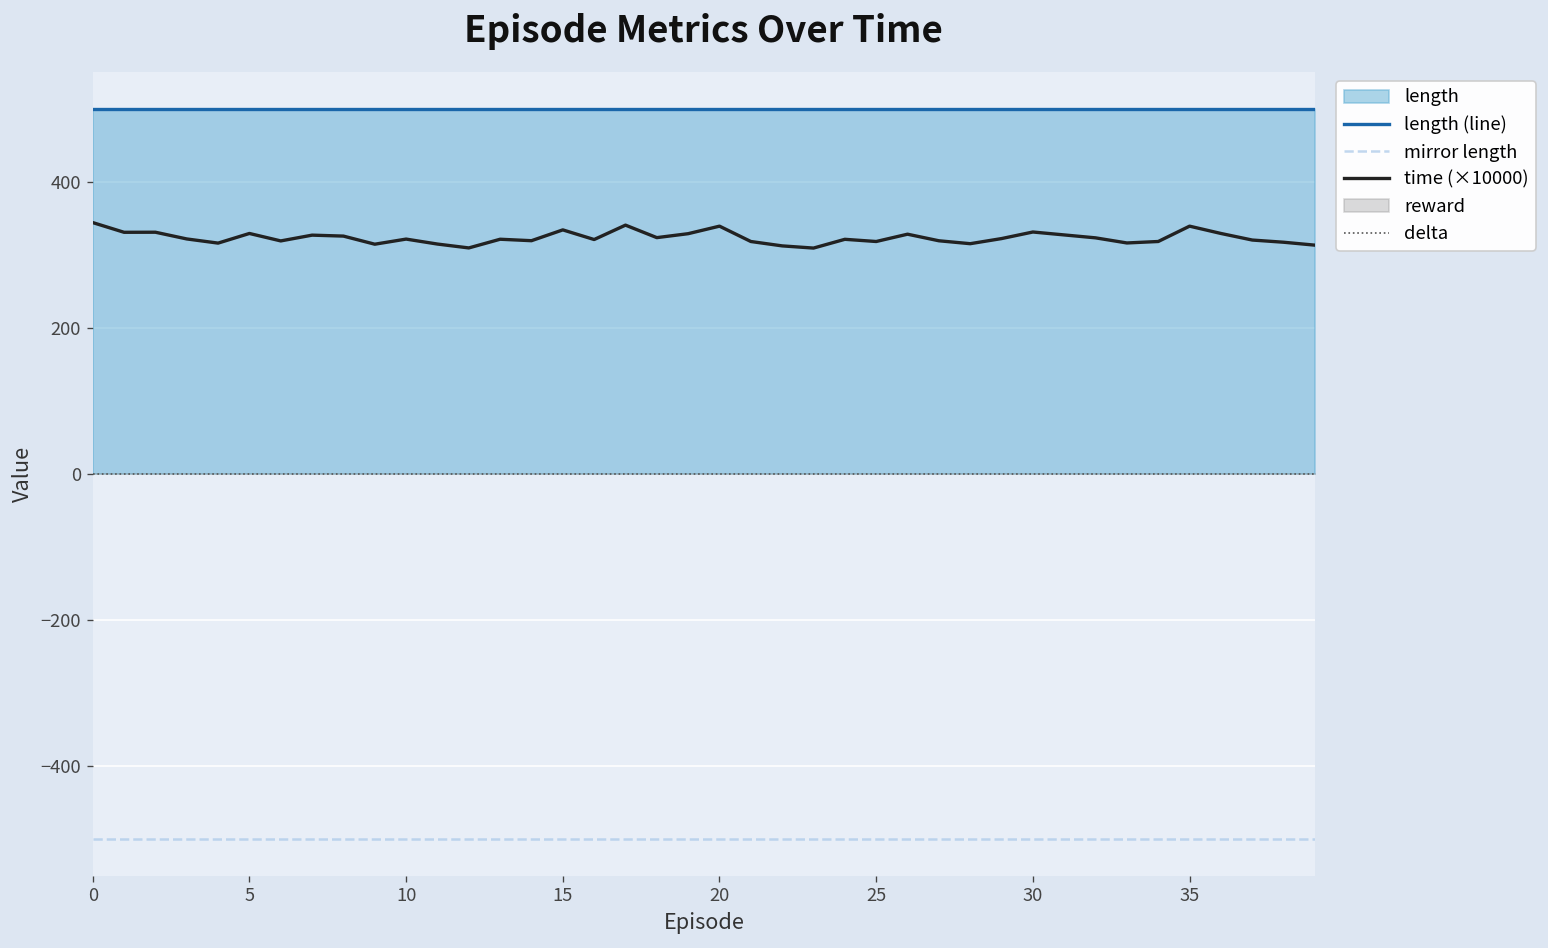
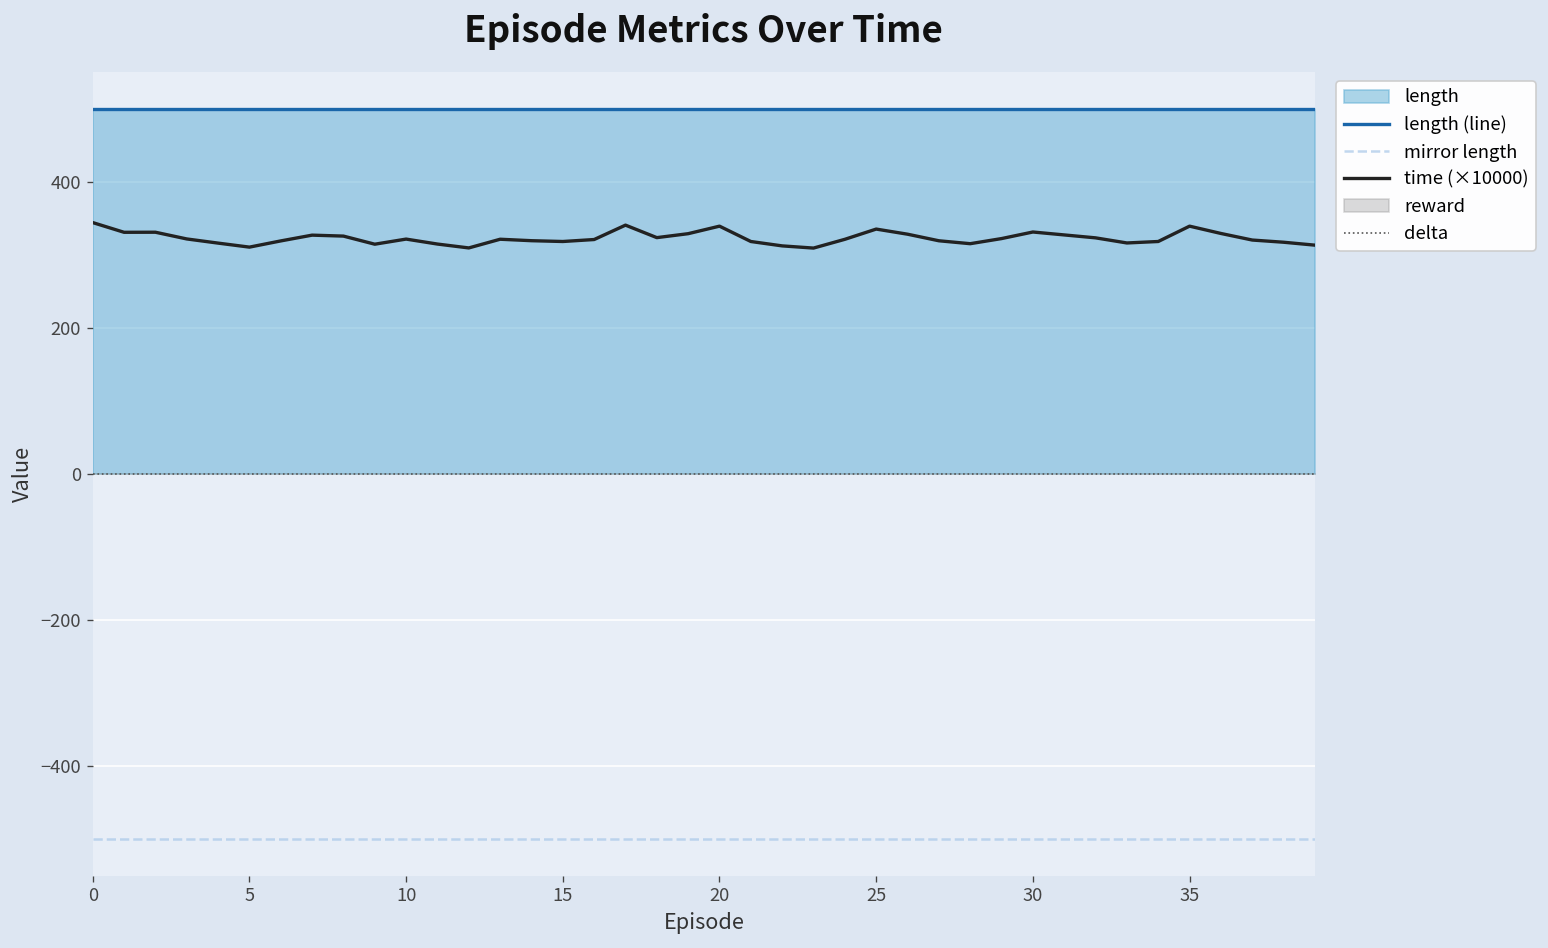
  {
    "time (×10000)": {
      "0": 340,
-     "5": 330,
+     "5": 310,
      "10": 320,
-     "15": 330,
+     "15": 320,
      "20": 340,
-     "25": 320,
+     "25": 340,
      "30": 330,
      "35": 340
    }
  }
